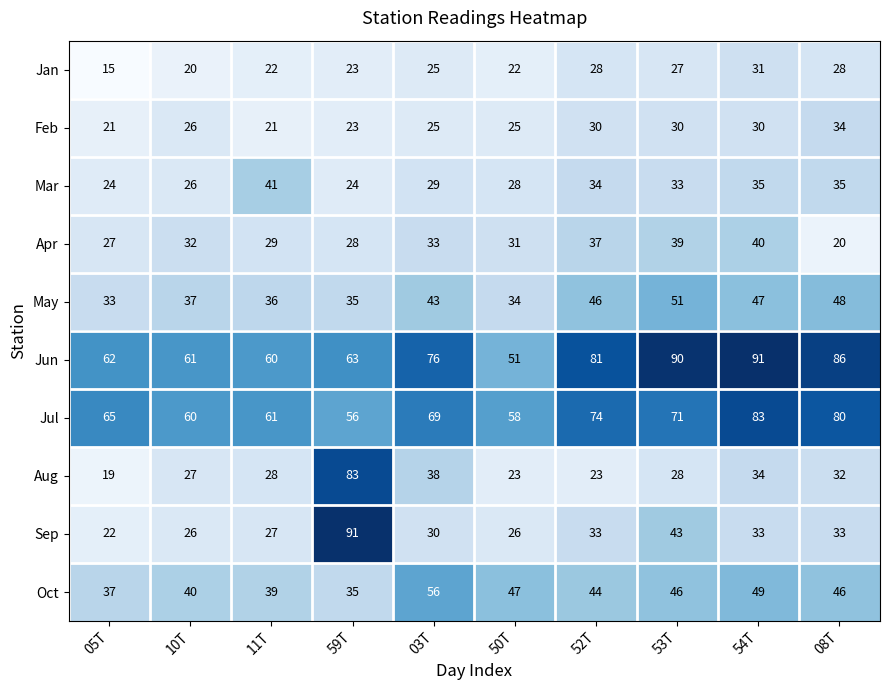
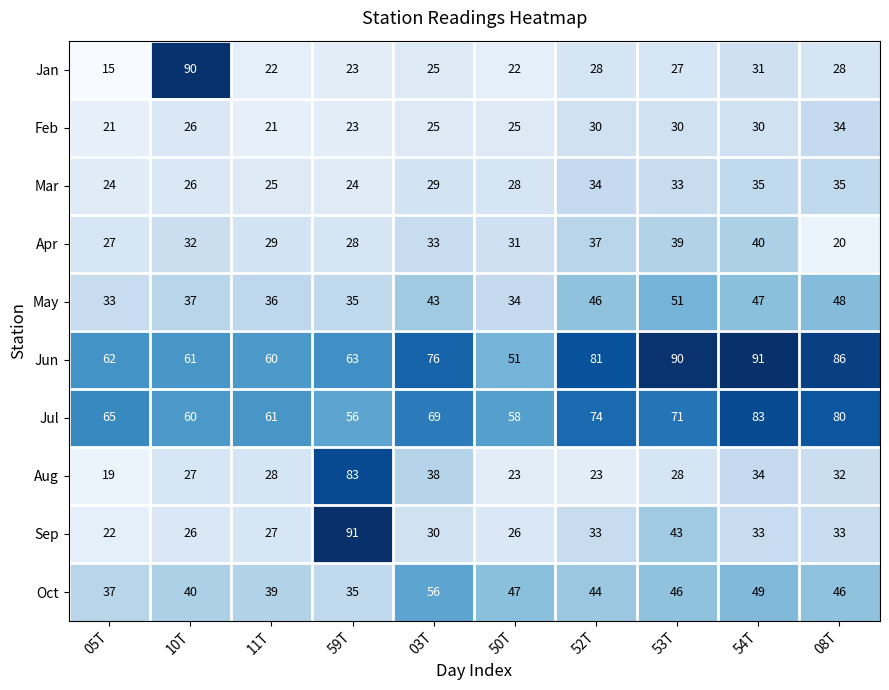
  {
    "Jan": {
      "05T": 15,
-     "10T": 20,
+     "10T": 90,
      "11T": 22,
      "59T": 23,
      "03T": 25,
      "50T": 22,
      "52T": 28,
      "53T": 27,
      "54T": 31,
      "08T": 28
    },
    "Feb": {
      "05T": 21,
      "10T": 26,
      "11T": 21,
      "59T": 23,
      "03T": 25,
      "50T": 25,
      "52T": 30,
      "53T": 30,
      "54T": 30,
      "08T": 34
    },
    "Mar": {
      "05T": 24,
      "10T": 26,
-     "11T": 41,
+     "11T": 25,
      "59T": 24,
      "03T": 29,
      "50T": 28,
      "52T": 34,
      "53T": 33,
      "54T": 35,
      "08T": 35
    },
    "Apr": {
      "05T": 27,
      "10T": 32,
      "11T": 29,
      "59T": 28,
      "03T": 33,
      "50T": 31,
      "52T": 37,
      "53T": 39,
      "54T": 40,
      "08T": 20
    },
    "May": {
      "05T": 33,
      "10T": 37,
      "11T": 36,
      "59T": 35,
      "03T": 43,
      "50T": 34,
      "52T": 46,
      "53T": 51,
      "54T": 47,
      "08T": 48
    },
    "Jun": {
      "05T": 62,
      "10T": 61,
      "11T": 60,
      "59T": 63,
      "03T": 76,
      "50T": 51,
      "52T": 81,
      "53T": 90,
      "54T": 91,
      "08T": 86
    },
    "Jul": {
      "05T": 65,
      "10T": 60,
      "11T": 61,
      "59T": 56,
      "03T": 69,
      "50T": 58,
      "52T": 74,
      "53T": 71,
      "54T": 83,
      "08T": 80
    },
    "Aug": {
      "05T": 19,
      "10T": 27,
      "11T": 28,
      "59T": 83,
      "03T": 38,
      "50T": 23,
      "52T": 23,
      "53T": 28,
      "54T": 34,
      "08T": 32
    },
    "Sep": {
      "05T": 22,
      "10T": 26,
      "11T": 27,
      "59T": 91,
      "03T": 30,
      "50T": 26,
      "52T": 33,
      "53T": 43,
      "54T": 33,
      "08T": 33
    },
    "Oct": {
      "05T": 37,
      "10T": 40,
      "11T": 39,
      "59T": 35,
      "03T": 56,
      "50T": 47,
      "52T": 44,
      "53T": 46,
      "54T": 49,
      "08T": 46
    }
  }
